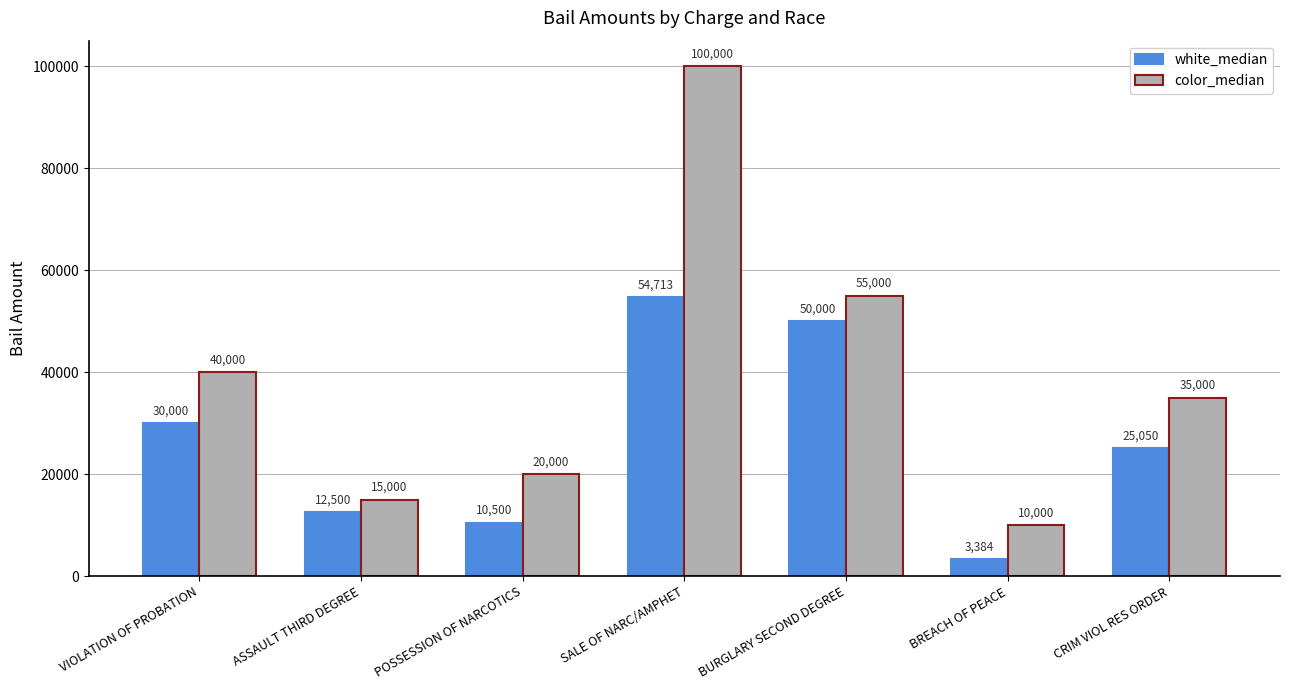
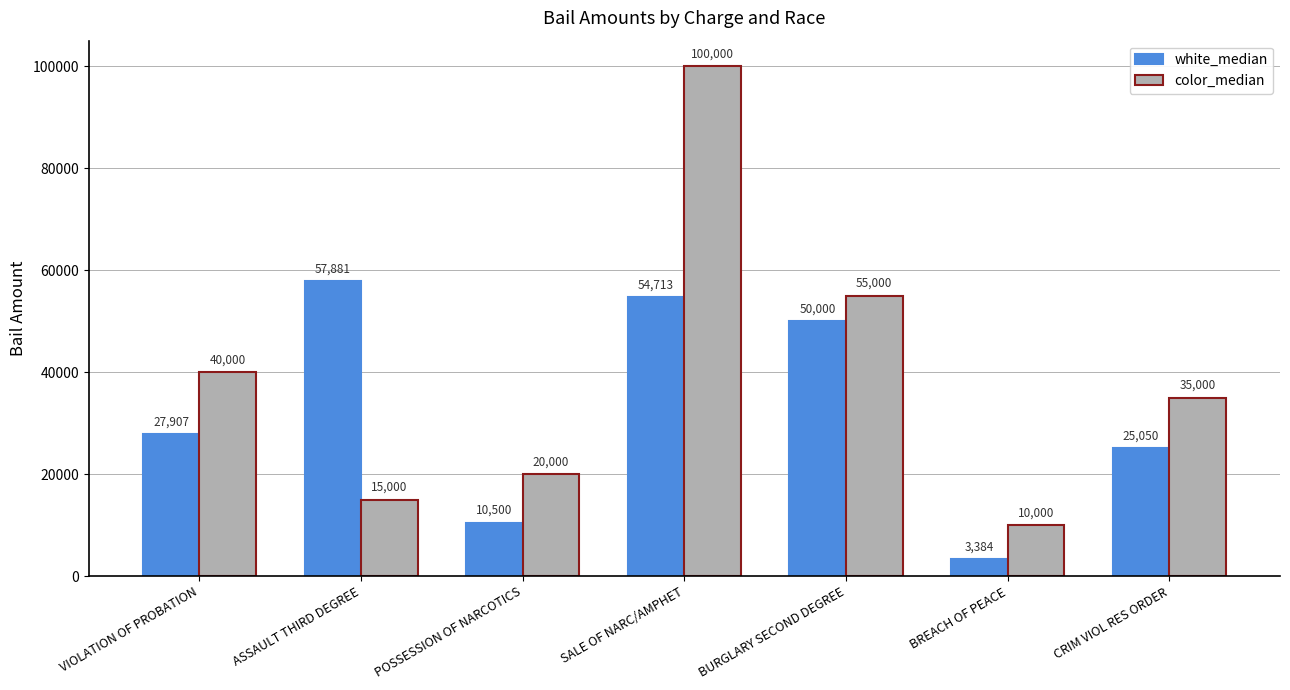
  {
    "white_median": {
-     "VIOLATION OF PROBATION": "30,000",
-     "ASSAULT THIRD DEGREE": "12,500",
+     "VIOLATION OF PROBATION": "27,907",
+     "ASSAULT THIRD DEGREE": "57,881",
      "POSSESSION OF NARCOTICS": "10,500",
      "SALE OF NARC/AMPHET": "54,713",
      "BURGLARY SECOND DEGREE": "50,000",
      "BREACH OF PEACE": "3,384",
      "CRIM VIOL RES ORDER": "25,050"
    },
    "color_median": {
      "VIOLATION OF PROBATION": "40,000",
      "ASSAULT THIRD DEGREE": "15,000",
      "POSSESSION OF NARCOTICS": "20,000",
      "SALE OF NARC/AMPHET": "100,000",
      "BURGLARY SECOND DEGREE": "55,000",
      "BREACH OF PEACE": "10,000",
      "CRIM VIOL RES ORDER": "35,000"
    }
  }
